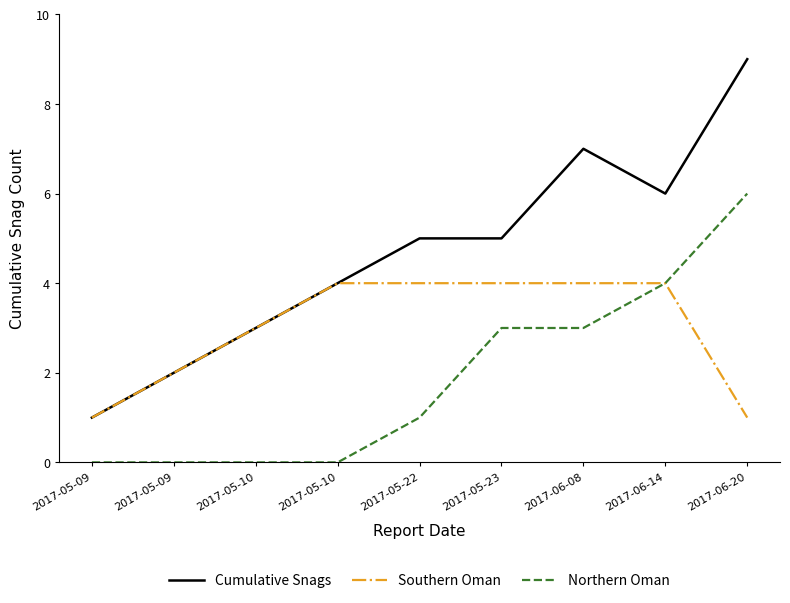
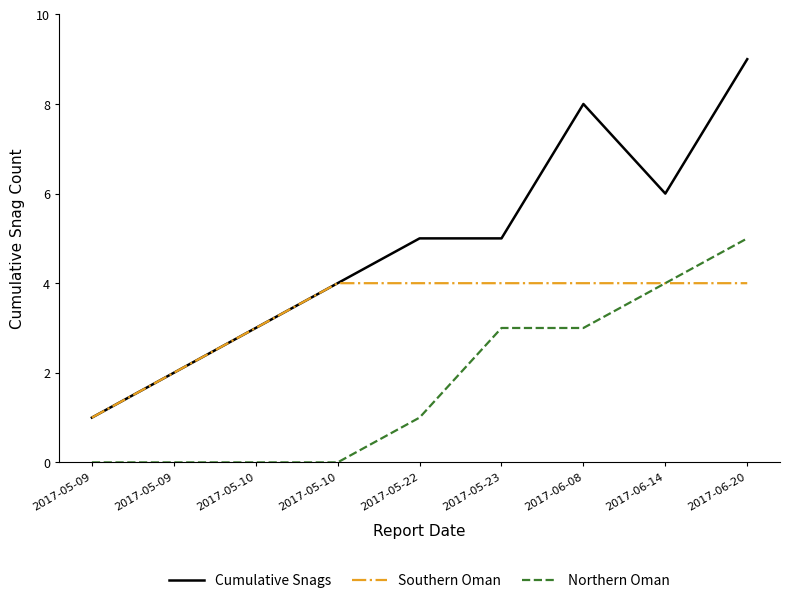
  {
    "Cumulative Snags": {
      "2017-05-22": 5,
      "2017-05-23": 5,
-     "2017-06-08": 7,
+     "2017-06-08": 8,
      "2017-06-14": 6,
      "2017-06-20": 9
    },
    "Southern Oman": {
      "2017-05-22": 4,
      "2017-05-23": 4,
      "2017-06-08": 4,
-     "2017-06-20": 1
+     "2017-06-20": 4
    },
    "Northern Oman": {
      "2017-05-22": 1,
      "2017-05-23": 3,
      "2017-06-08": 3,
-     "2017-06-20": 6
+     "2017-06-20": 5
    }
  }
